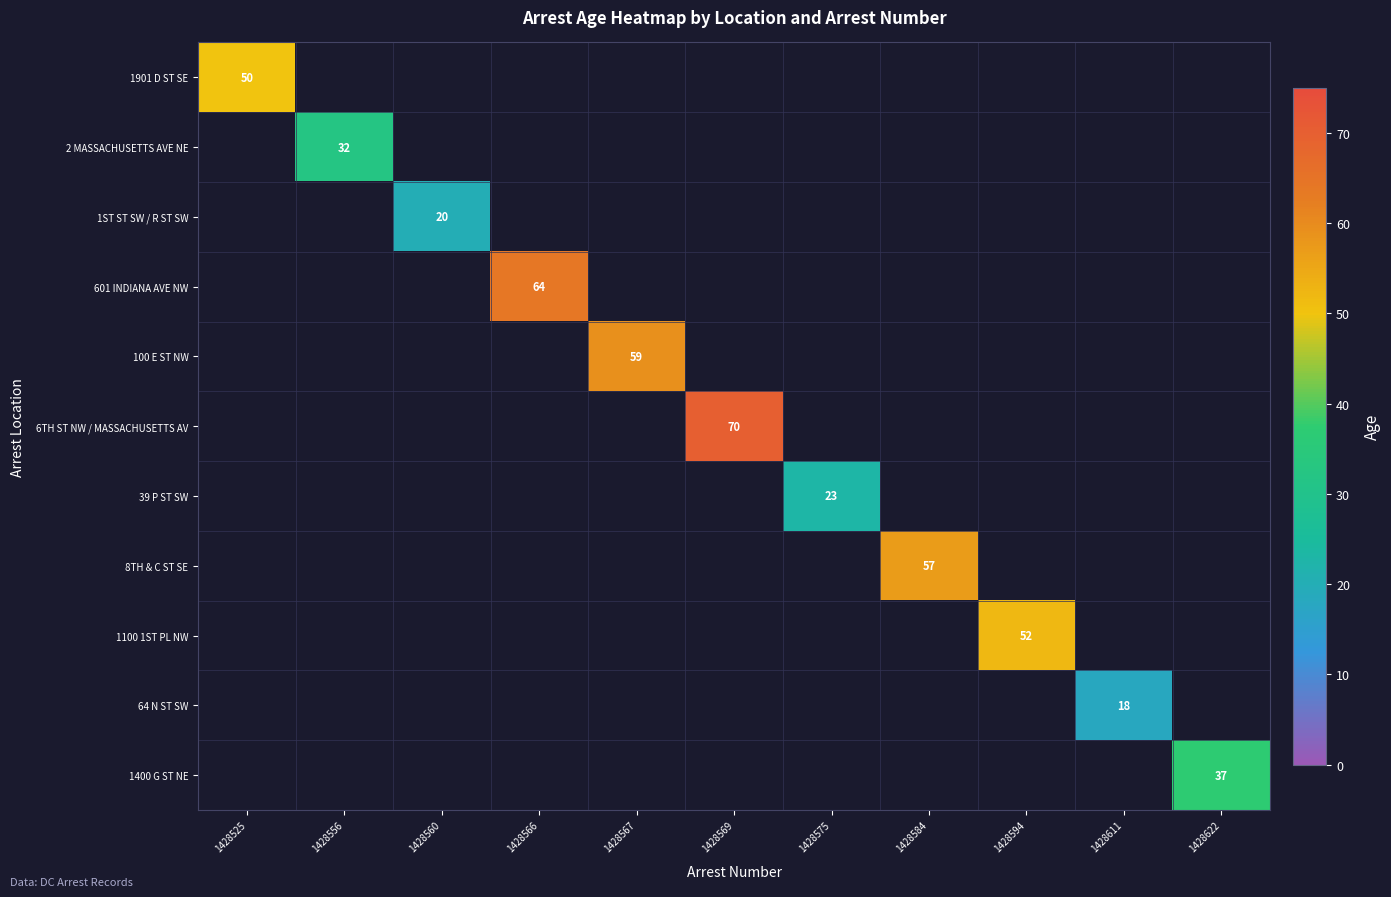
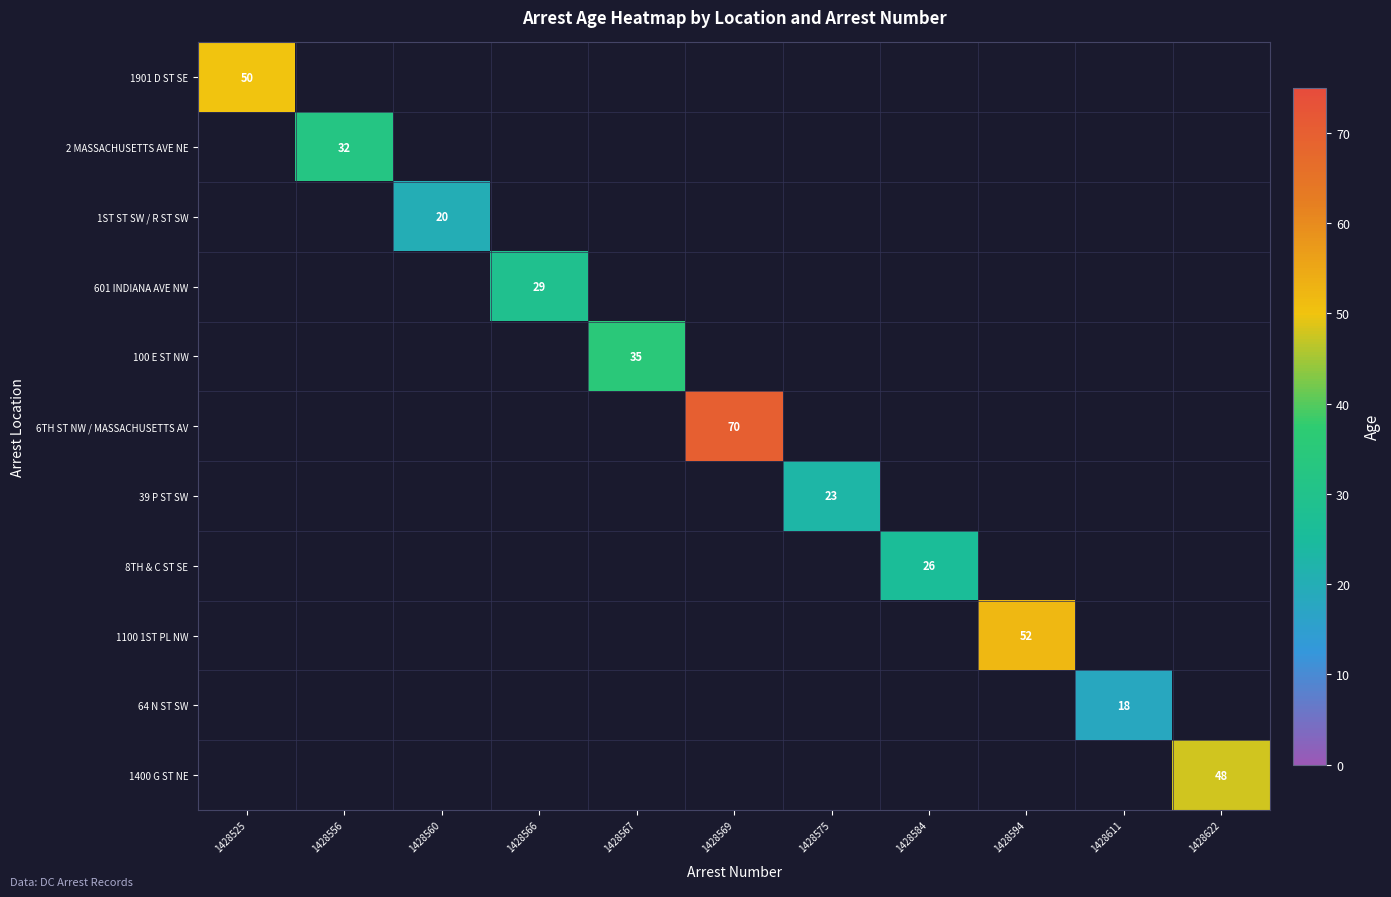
  {
    "1901 D ST SE": {
      "1428525": 50
    },
    "2 MASSACHUSETTS AVE NE": {
      "1428556": 32
    },
    "1ST ST SW / R ST SW": {
      "1428560": 20
    },
    "601 INDIANA AVE NW": {
-     "1428566": 64
+     "1428566": 29
    },
    "100 E ST NW": {
-     "1428567": 59
+     "1428567": 35
    },
    "6TH ST NW / MASSACHUSETTS AV": {
      "1428569": 70
    },
    "39 P ST SW": {
      "1428575": 23
    },
    "8TH & C ST SE": {
-     "1428584": 57
+     "1428584": 26
    },
    "1100 1ST PL NW": {
      "1428594": 52
    },
    "64 N ST SW": {
      "1428611": 18
    },
    "1400 G ST NE": {
-     "1428622": 37
+     "1428622": 48
    }
  }
